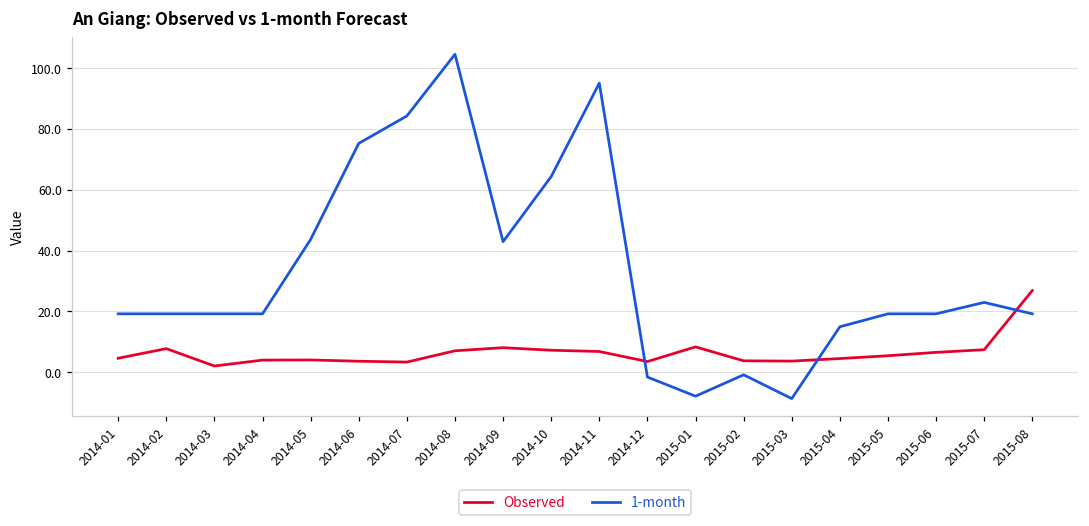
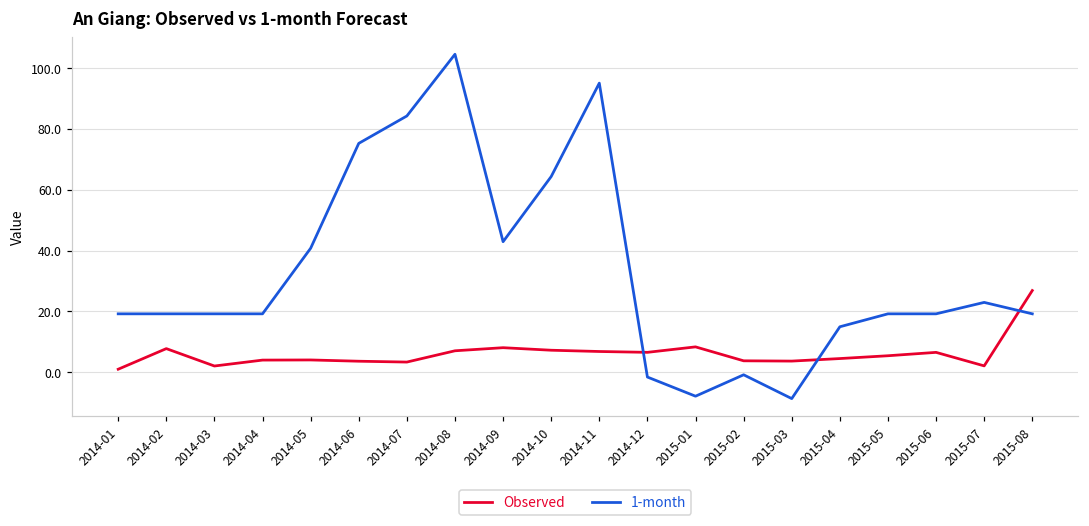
  {
    "Observed": {
-     "2014-01": 5,
+     "2014-01": 1,
      "2014-02": 8,
      "2014-03": 2,
      "2014-04": 4,
      "2014-05": 4,
      "2014-06": 4,
      "2014-07": 3,
      "2014-08": 7,
      "2014-09": 8,
      "2014-10": 7,
      "2014-11": 7,
-     "2014-12": 3,
+     "2014-12": 6,
      "2015-01": 8,
      "2015-02": 4,
      "2015-03": 4,
      "2015-04": 4,
      "2015-05": 5,
      "2015-06": 6,
-     "2015-07": 7,
+     "2015-07": 2,
      "2015-08": 27
    },
    "1-month": {
      "2014-01": 19,
      "2014-02": 19,
      "2014-03": 19,
      "2014-04": 19,
-     "2014-05": 44,
+     "2014-05": 41,
      "2014-06": 75,
      "2014-07": 84,
      "2014-08": 105,
      "2014-09": 43,
      "2014-10": 64,
      "2014-11": 95,
      "2014-12": -2,
      "2015-01": -8,
      "2015-02": -1,
      "2015-03": -9,
      "2015-04": 15,
      "2015-05": 19,
      "2015-06": 19,
      "2015-07": 23,
      "2015-08": 19
    }
  }
